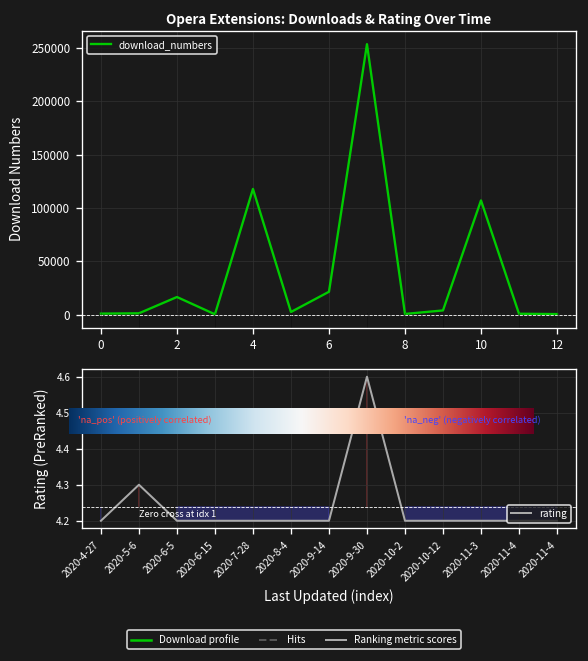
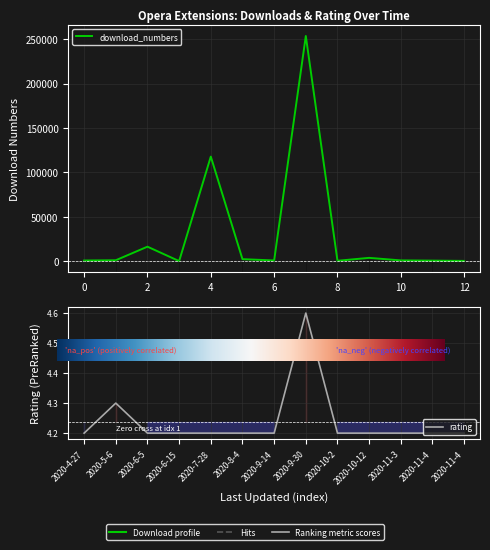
  {
    "Opera Extensions: Downloads & Rating Over Time": {
      "0": 0,
      "2": 20000,
      "4": 120000,
-     "6": 20000,
+     "6": 0,
      "8": 0,
-     "10": 110000,
+     "10": 0,
      "12": 0
    }
  }
